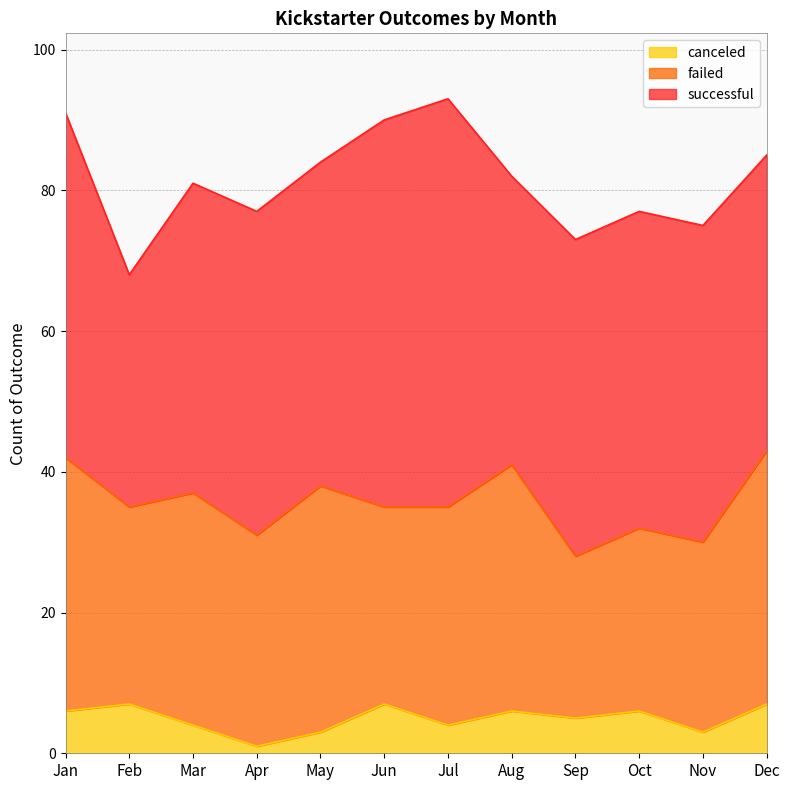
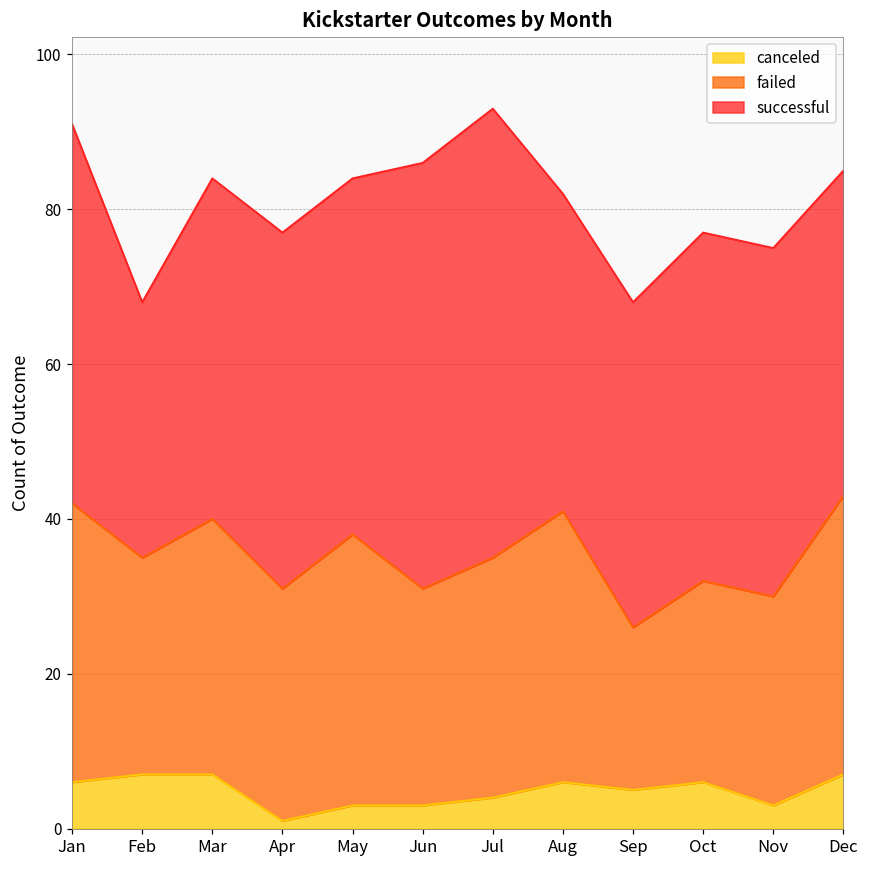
  {
    "canceled": {
      "Jan": 6,
      "Feb": 7,
-     "Mar": 4,
+     "Mar": 7,
      "Apr": 1,
      "May": 3,
-     "Jun": 7,
+     "Jun": 3,
      "Jul": 4,
      "Aug": 6,
      "Sep": 5,
      "Oct": 6,
      "Nov": 3,
      "Dec": 7
    },
    "failed": {
      "Jan": 36,
      "Feb": 28,
      "Mar": 33,
      "Apr": 30,
      "May": 35,
      "Jun": 28,
      "Jul": 31,
      "Aug": 35,
-     "Sep": 23,
+     "Sep": 21,
      "Oct": 26,
      "Nov": 27,
      "Dec": 36
    },
    "successful": {
      "Jan": 49,
      "Feb": 33,
      "Mar": 44,
      "Apr": 46,
      "May": 46,
      "Jun": 55,
      "Jul": 58,
      "Aug": 41,
-     "Sep": 45,
+     "Sep": 42,
      "Oct": 45,
      "Nov": 45,
      "Dec": 42
    }
  }
